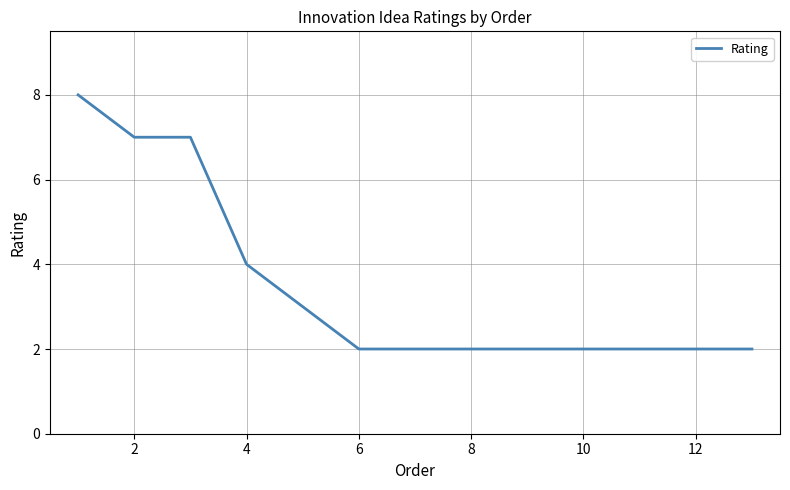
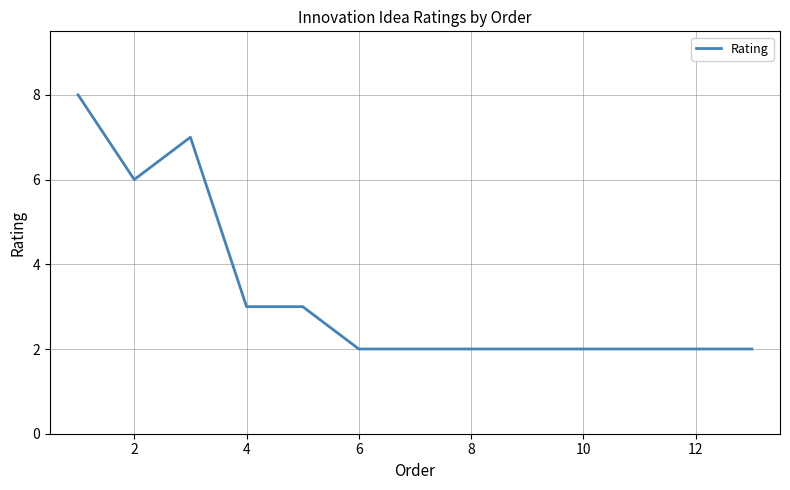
  {
-   "2": 7,
-   "4": 4,
+   "2": 6,
+   "4": 3,
    "6": 2,
    "8": 2,
    "10": 2,
    "12": 2
  }
